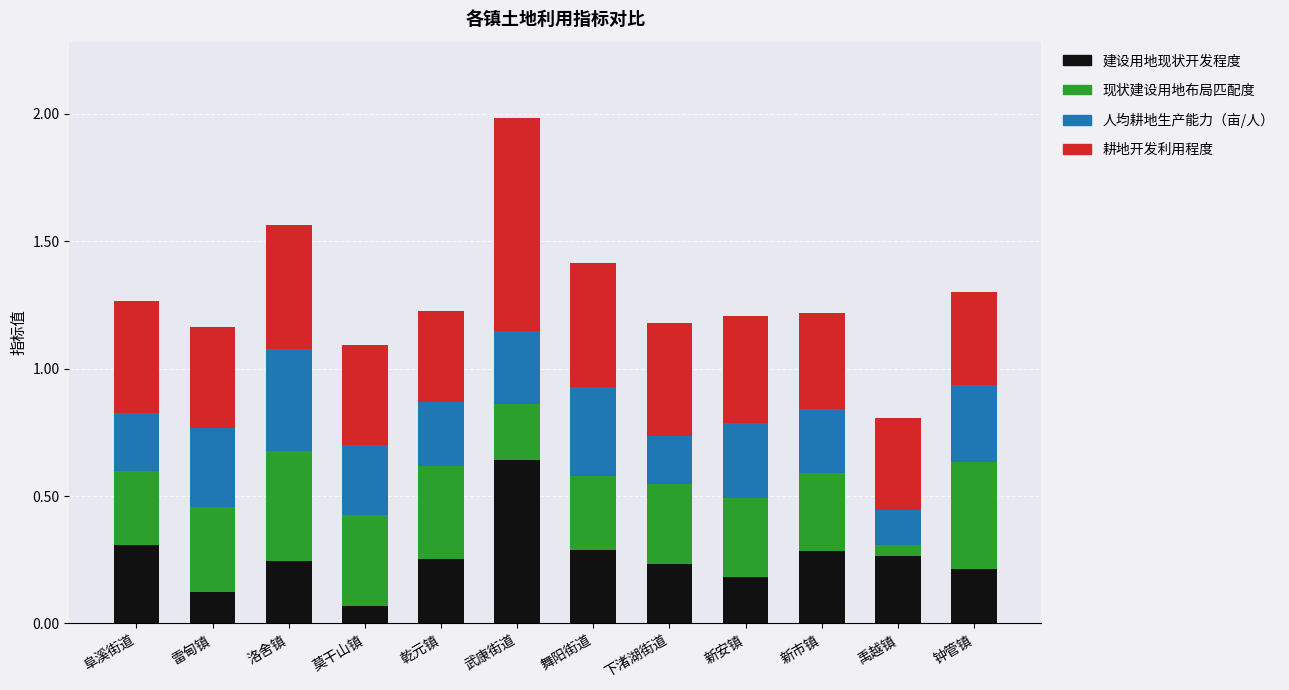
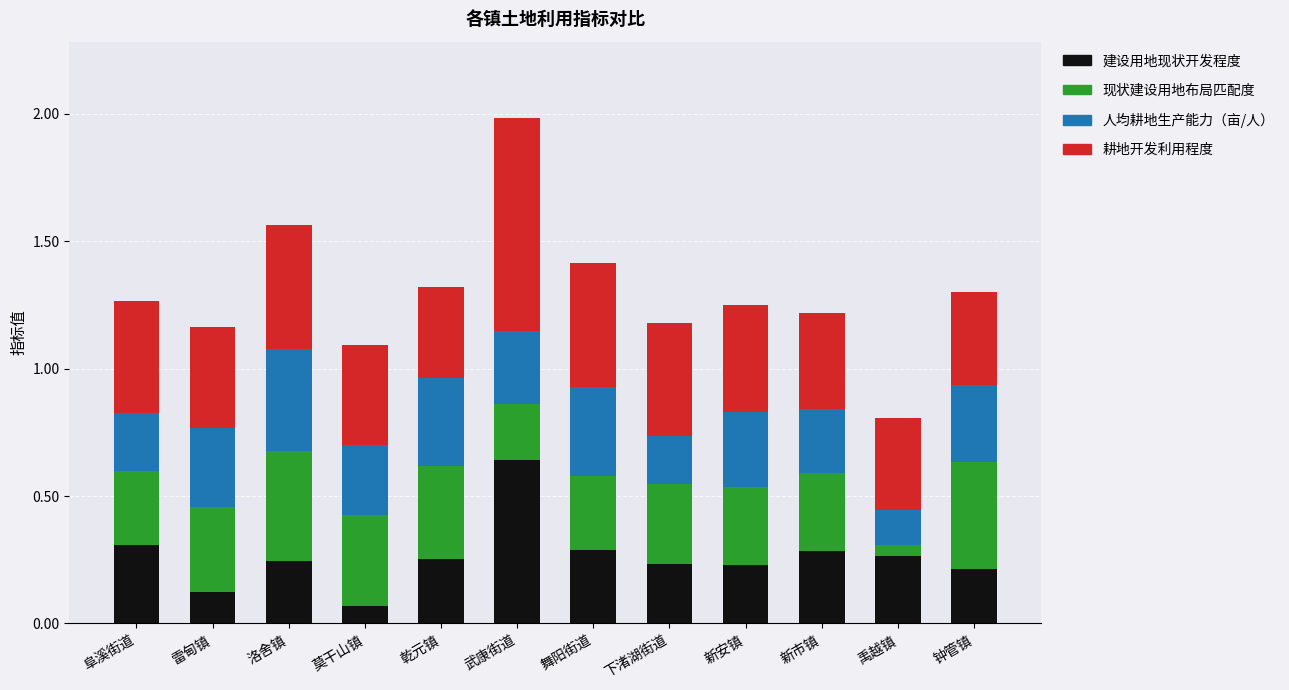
  {
    "建设用地现状开发程度": {
      "阜溪街道": 0.31,
      "雷甸镇": 0.12,
      "洛舍镇": 0.24,
      "莫干山镇": 0.07,
      "乾元镇": 0.25,
      "武康街道": 0.64,
      "舞阳街道": 0.29,
      "下渚湖街道": 0.23,
-     "新安镇": 0.18,
+     "新安镇": 0.23,
      "新市镇": 0.28,
      "禹越镇": 0.27,
      "钟管镇": 0.21
    },
    "现状建设用地布局匹配度": {
      "阜溪街道": 0.29,
      "雷甸镇": 0.33,
      "洛舍镇": 0.43,
      "莫干山镇": 0.36,
      "乾元镇": 0.36,
      "武康街道": 0.22,
      "舞阳街道": 0.29,
      "下渚湖街道": 0.31,
      "新安镇": 0.31,
      "新市镇": 0.30,
      "禹越镇": 0.04,
      "钟管镇": 0.42
    },
    "人均耕地生产能力（亩/人）": {
      "阜溪街道": 0.23,
      "雷甸镇": 0.31,
      "洛舍镇": 0.40,
      "莫干山镇": 0.27,
-     "乾元镇": 0.25,
+     "乾元镇": 0.35,
      "武康街道": 0.29,
      "舞阳街道": 0.35,
      "下渚湖街道": 0.19,
      "新安镇": 0.30,
      "新市镇": 0.25,
      "禹越镇": 0.14,
      "钟管镇": 0.30
    },
    "耕地开发利用程度": {
      "阜溪街道": 0.44,
      "雷甸镇": 0.40,
      "洛舍镇": 0.49,
      "莫干山镇": 0.40,
      "乾元镇": 0.36,
      "武康街道": 0.84,
      "舞阳街道": 0.49,
      "下渚湖街道": 0.44,
      "新安镇": 0.42,
      "新市镇": 0.38,
      "禹越镇": 0.36,
      "钟管镇": 0.36
    }
  }
